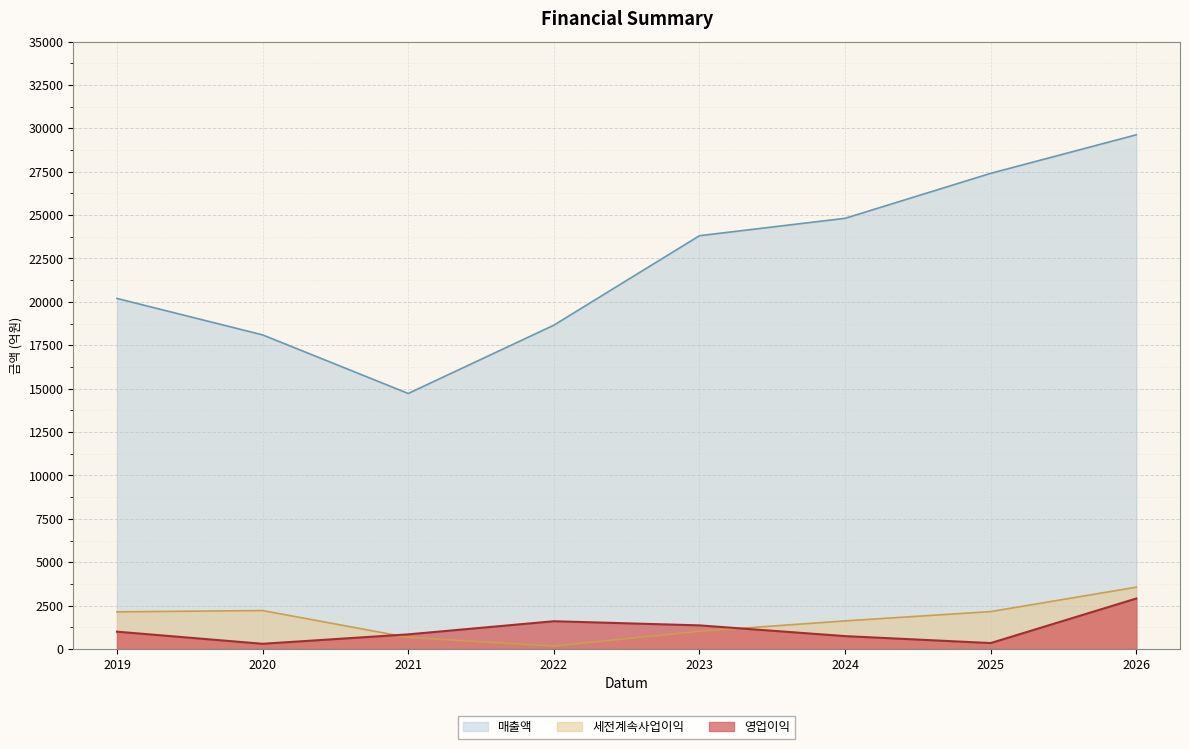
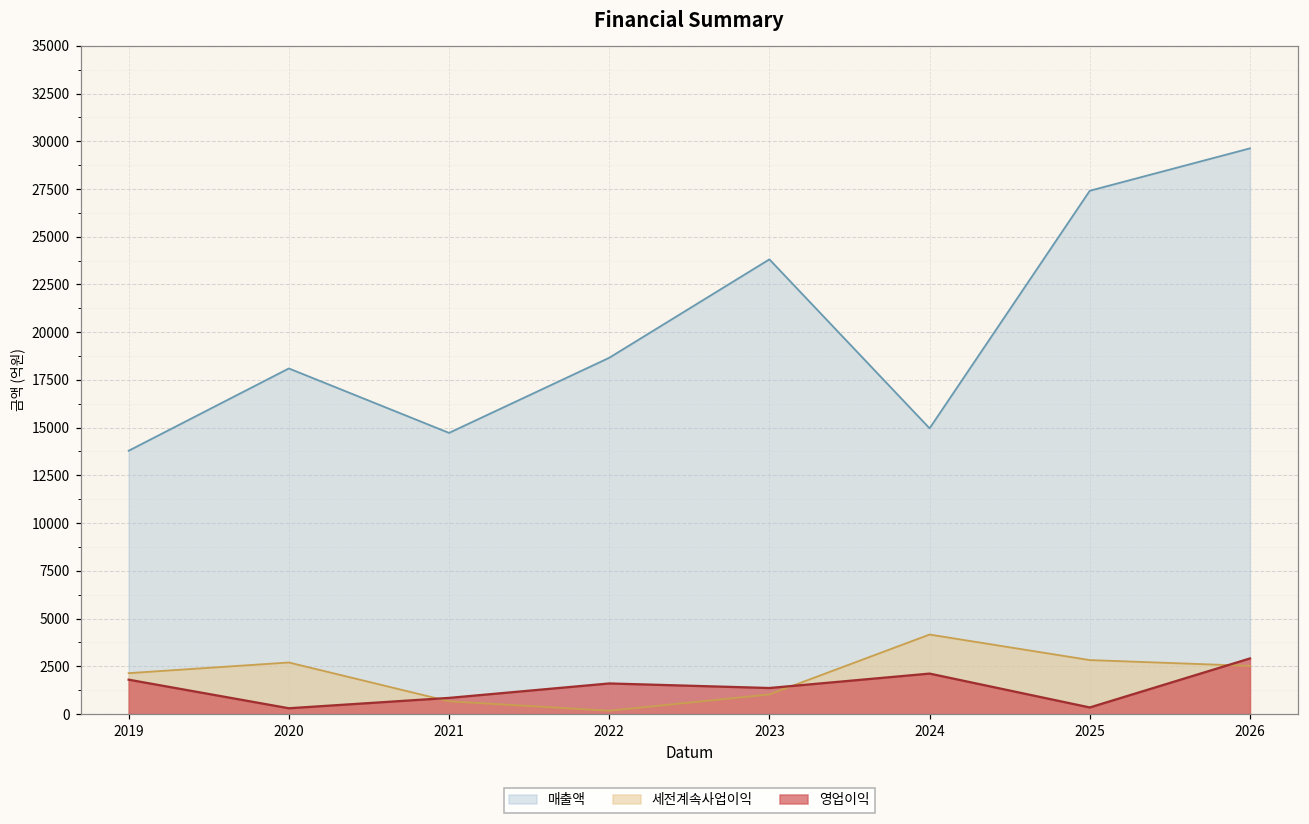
  {
    "매출액": {
-     "2019": 20200,
+     "2019": 13800,
      "2020": 18100,
      "2021": 14700,
      "2022": 18700,
      "2023": 23800,
-     "2024": 24800,
+     "2024": 15000,
      "2025": 27400,
      "2026": 29600
    },
    "세전계속사업이익": {
      "2019": 2100,
-     "2020": 2200,
+     "2020": 2700,
      "2021": 700,
      "2022": 200,
      "2023": 1000,
-     "2024": 1600,
-     "2025": 2200,
-     "2026": 3600
+     "2024": 4200,
+     "2025": 2800,
+     "2026": 2500
    },
    "영업이익": {
-     "2019": 1000,
+     "2019": 1800,
      "2020": 300,
      "2021": 800,
      "2022": 1600,
      "2023": 1400,
-     "2024": 700,
+     "2024": 2100,
      "2025": 300,
      "2026": 2900
    }
  }
